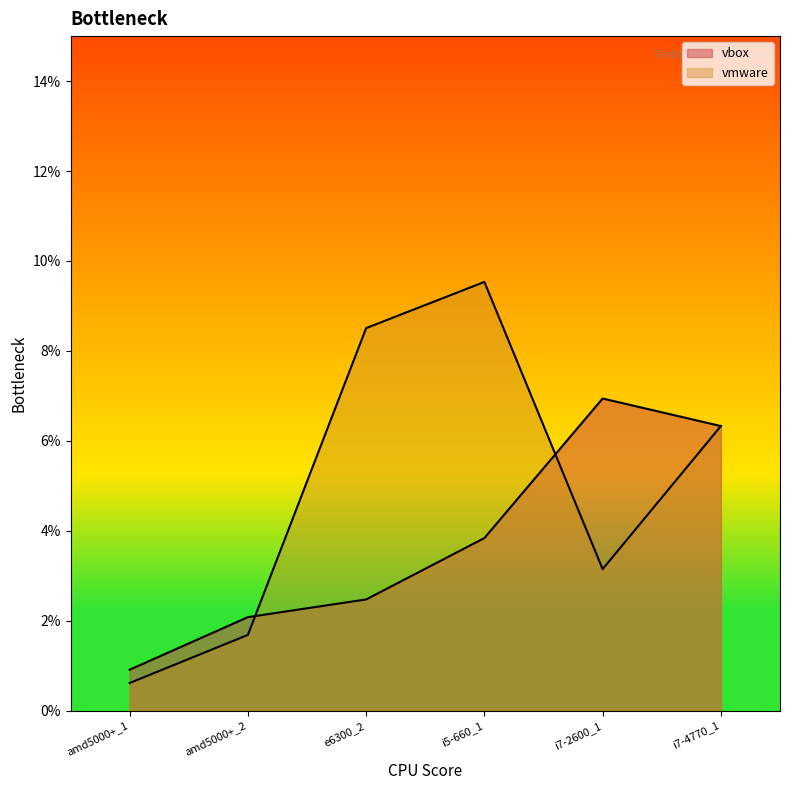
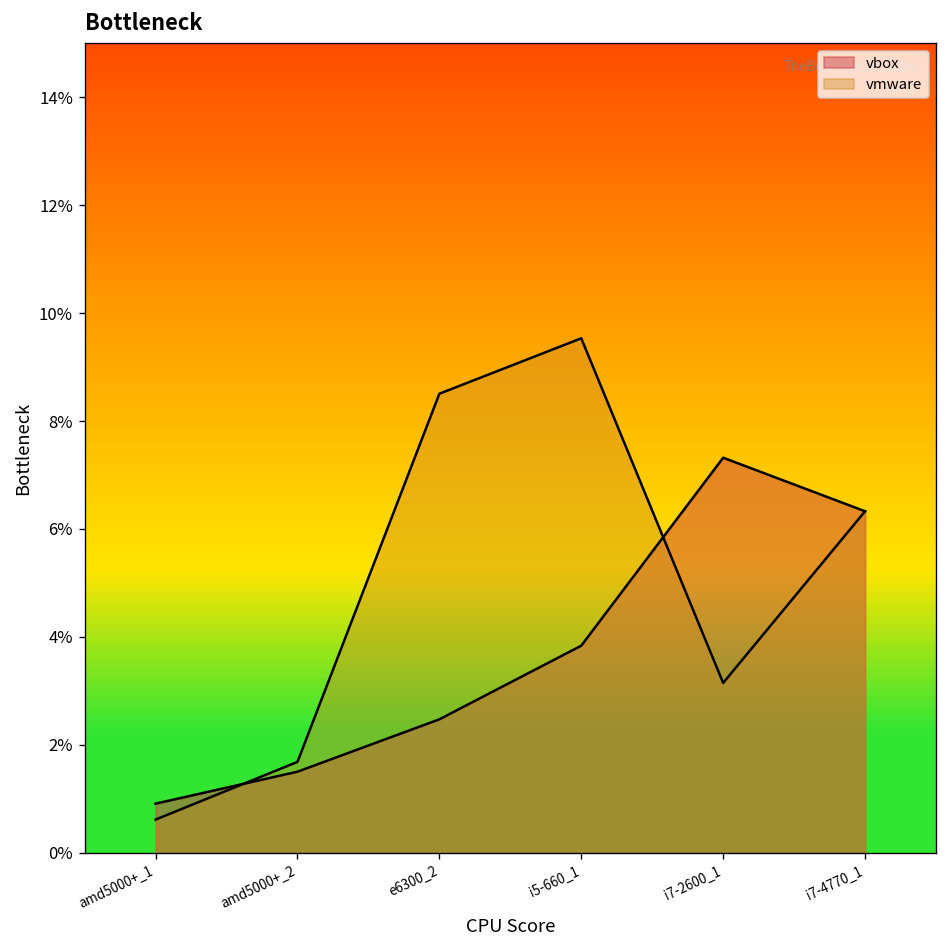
  {
    "vbox": {
      "amd5000+_1": "0.9%",
-     "amd5000+_2": "2.1%",
+     "amd5000+_2": "1.5%",
      "e6300_2": "2.5%",
      "i5-660_1": "3.8%",
-     "i7-2600_1": "6.9%"
+     "i7-2600_1": "7.3%"
    },
    "vmware": {
      "amd5000+_1": "0.6%",
      "amd5000+_2": "1.7%",
      "e6300_2": "8.5%",
      "i5-660_1": "9.5%",
      "i7-2600_1": "3.1%"
    }
  }
